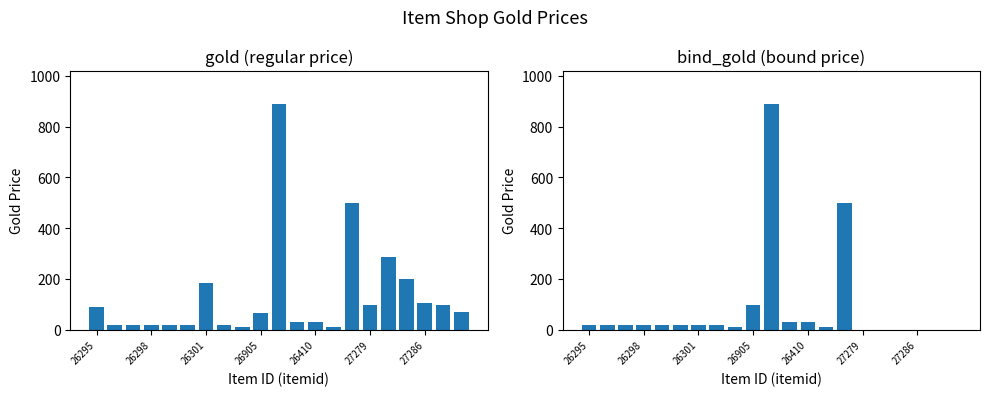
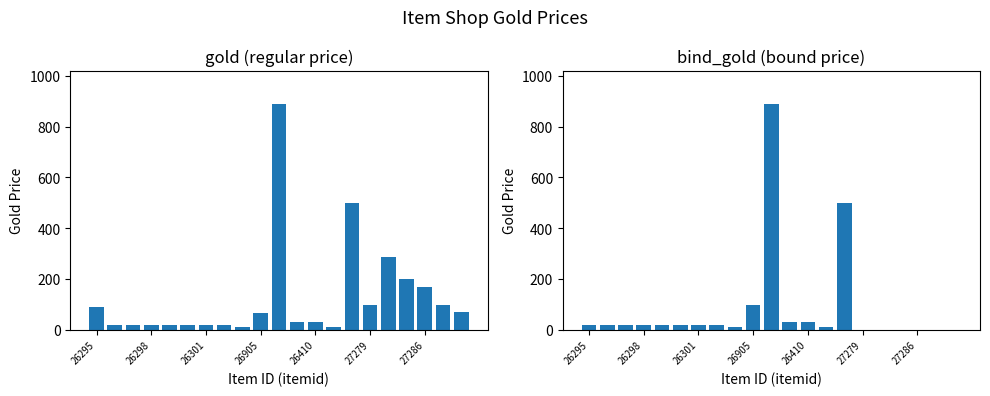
  {
    "gold (regular price)": {
      "26295": 90,
      "26298": 20,
-     "26301": 190,
+     "26301": 20,
      "26905": 70,
      "26410": 30,
      "27279": 100,
-     "27286": 110
+     "27286": 170
    },
    "bind_gold (bound price)": {
      "26295": 20,
      "26298": 20,
      "26301": 20,
      "26905": 100,
      "26410": 30,
      "27279": 0,
      "27286": 0
    }
  }
